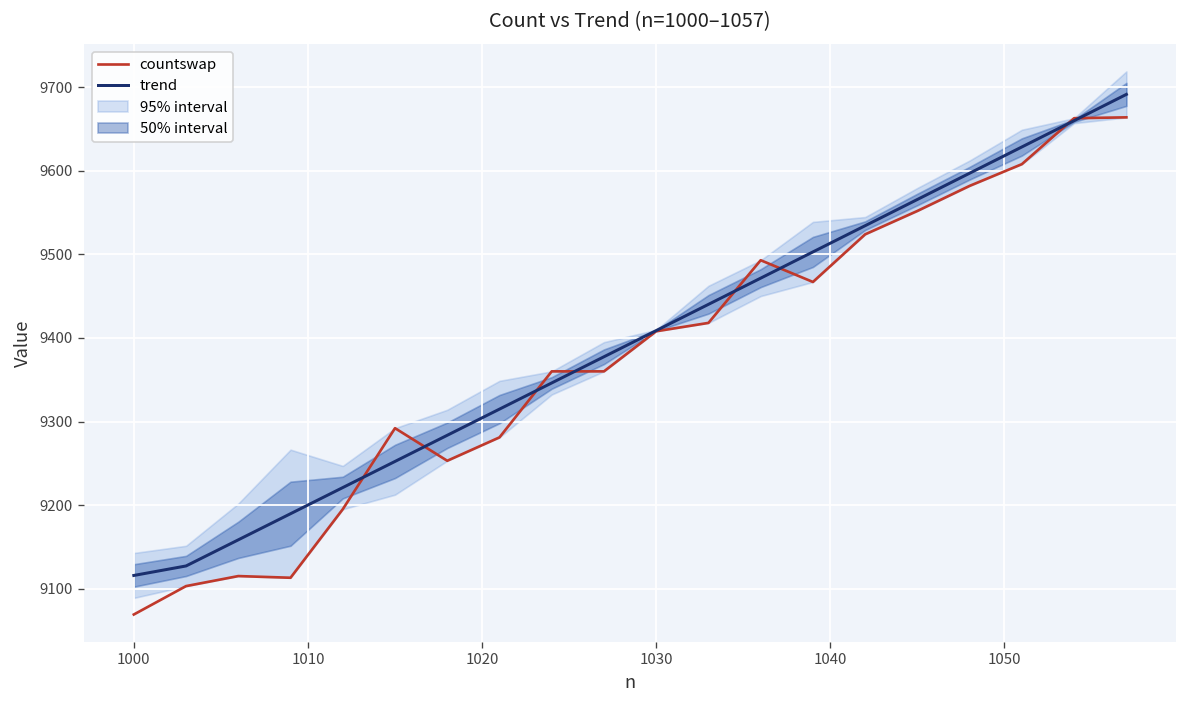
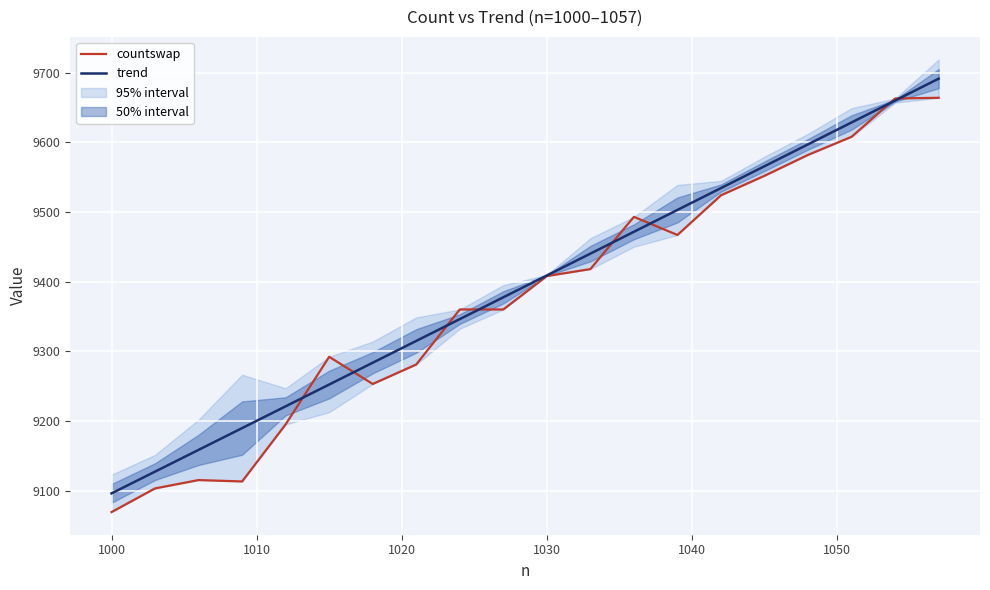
  {
    "countswap": {
      "1000": 9070
    },
    "trend": {
-     "1000": 9120
+     "1000": 9100
    }
  }
